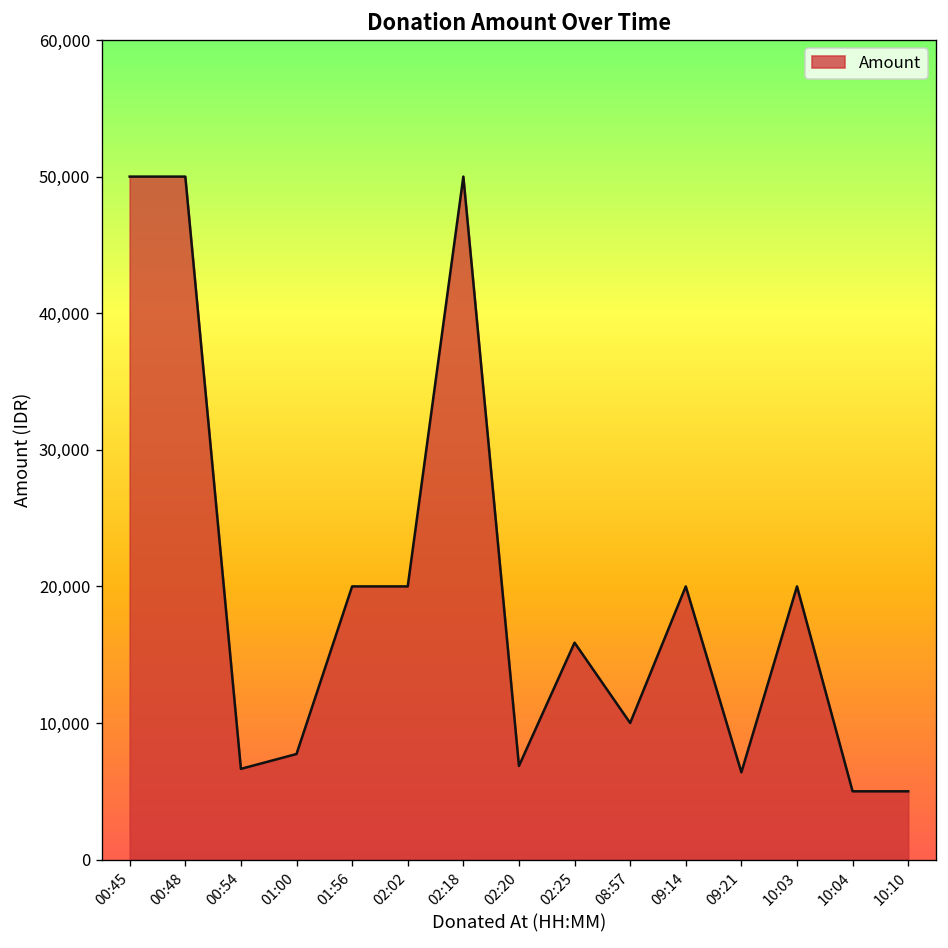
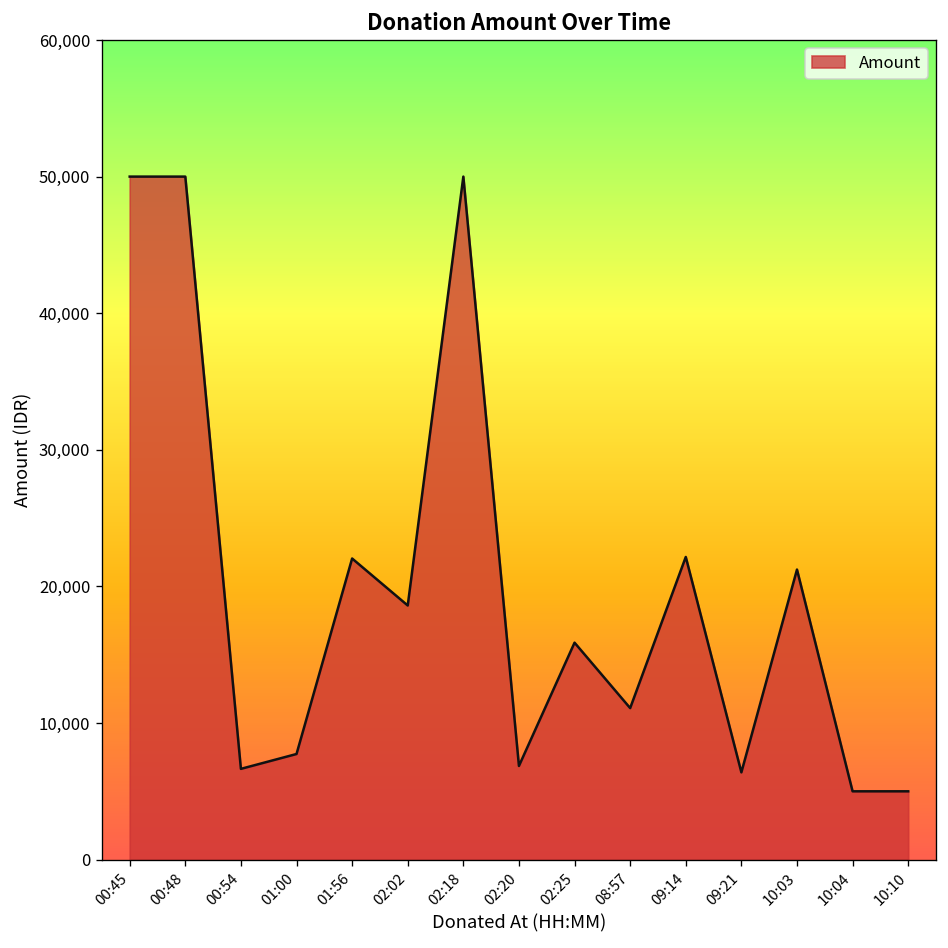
  {
    "00:45": "50,000",
    "00:48": "50,000",
    "00:54": "6,600",
    "01:00": "7,700",
-   "01:56": "20,000",
-   "02:02": "20,000",
+   "01:56": "22,000",
+   "02:02": "18,600",
    "02:18": "50,000",
    "02:20": "6,900",
    "02:25": "15,900",
-   "08:57": "10,000",
-   "09:14": "20,000",
+   "08:57": "11,100",
+   "09:14": "22,200",
    "09:21": "6,400",
-   "10:03": "20,000",
+   "10:03": "21,200",
    "10:04": "5,000",
    "10:10": "5,000"
  }
